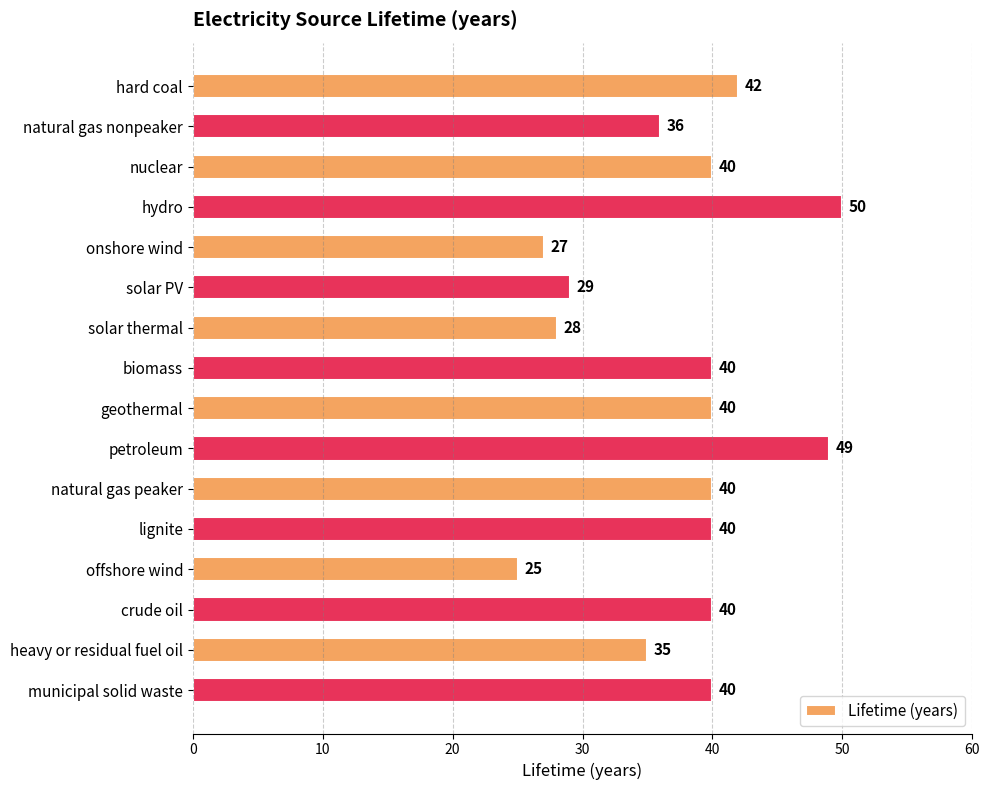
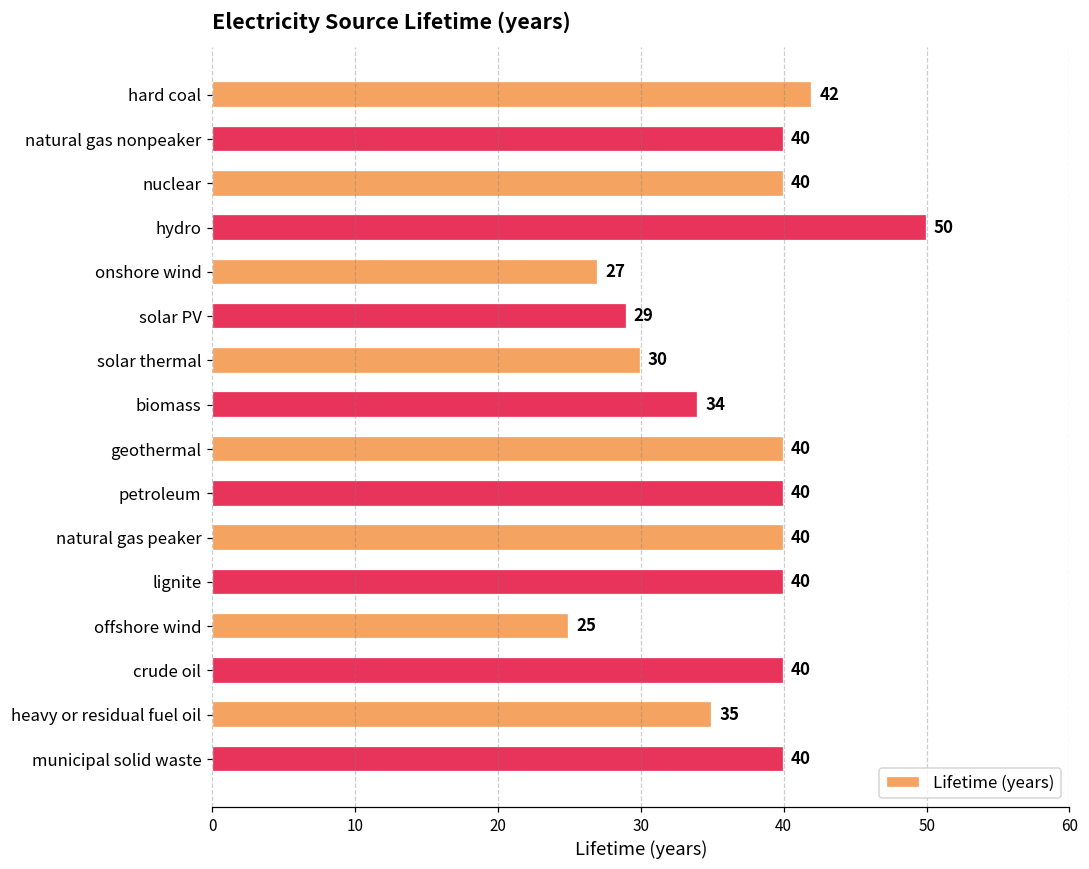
  {
    "hard coal": 42,
-   "natural gas nonpeaker": 36,
+   "natural gas nonpeaker": 40,
    "nuclear": 40,
    "hydro": 50,
    "onshore wind": 27,
    "solar PV": 29,
-   "solar thermal": 28,
-   "biomass": 40,
+   "solar thermal": 30,
+   "biomass": 34,
    "geothermal": 40,
-   "petroleum": 49,
+   "petroleum": 40,
    "natural gas peaker": 40,
    "lignite": 40,
    "offshore wind": 25,
    "crude oil": 40,
    "heavy or residual fuel oil": 35,
    "municipal solid waste": 40
  }
